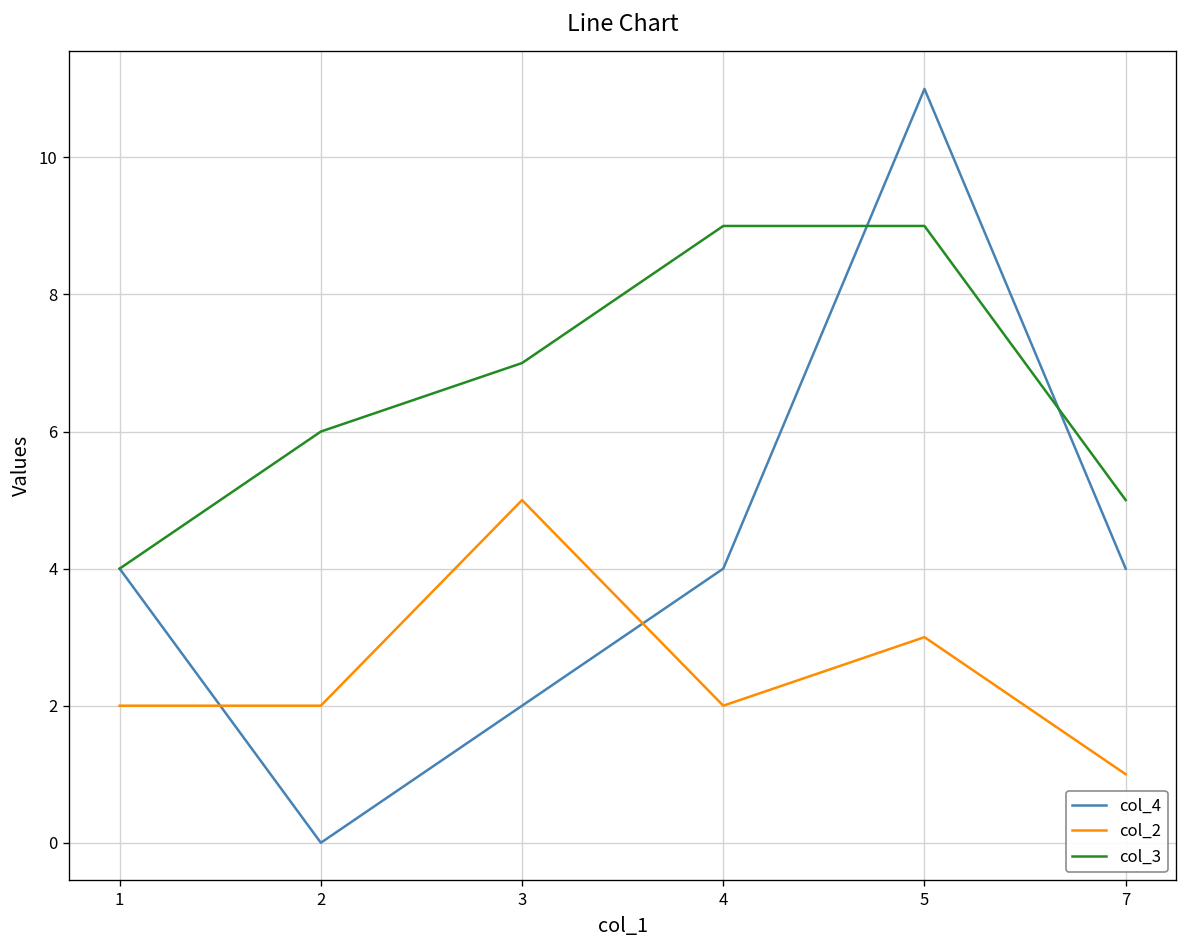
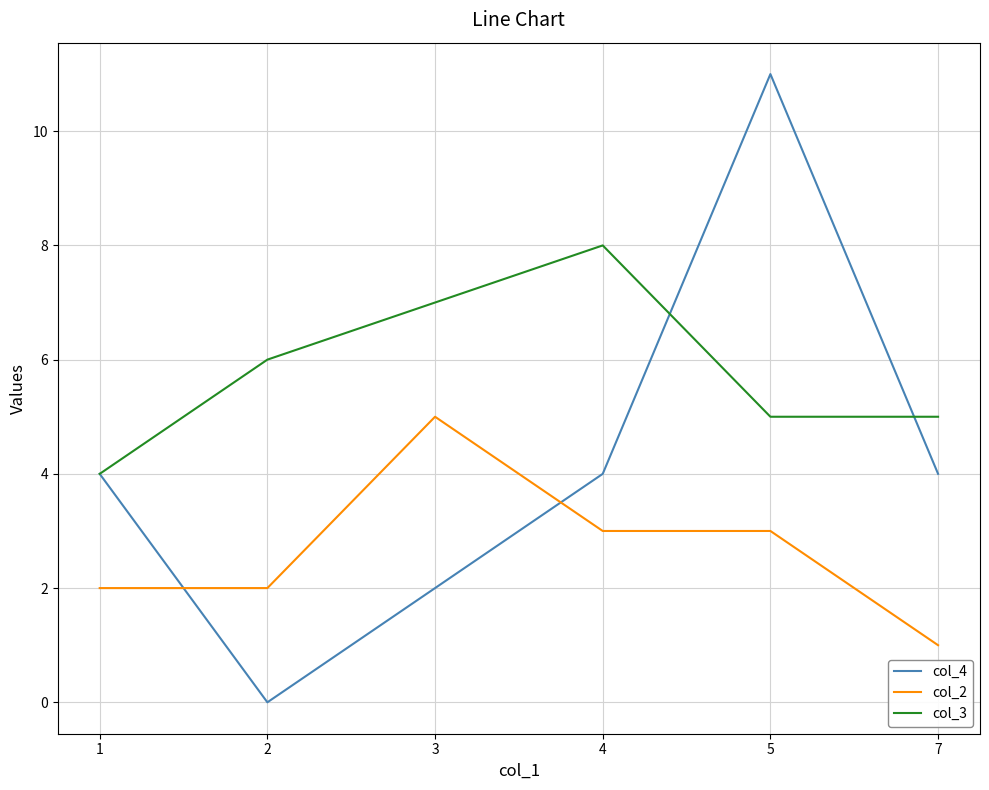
  {
    "col_4": {
      "2": 0,
      "3": 2,
      "4": 4,
      "5": 11,
      "7": 4
    },
    "col_2": {
      "1": 2,
      "2": 2,
      "3": 5,
-     "4": 2,
+     "4": 3,
      "5": 3,
      "7": 1
    },
    "col_3": {
      "2": 6,
      "3": 7,
-     "4": 9,
-     "5": 9,
+     "4": 8,
+     "5": 5,
      "7": 5
    }
  }
